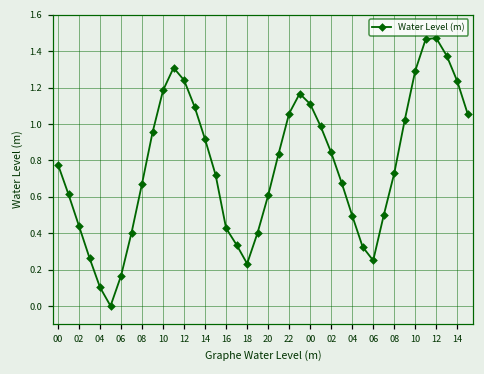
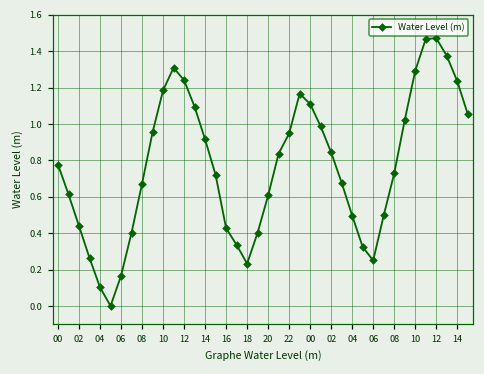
  {
    "16": 0.43,
    "18": 0.23,
    "20": 0.61,
-   "22": 1.06
+   "22": 0.95
  }
